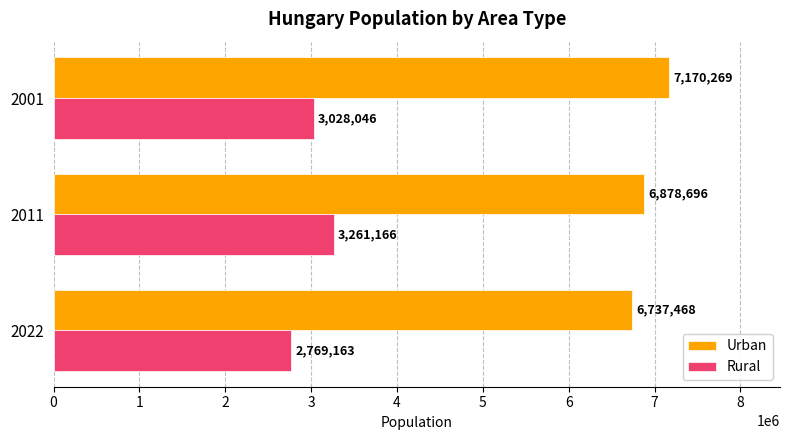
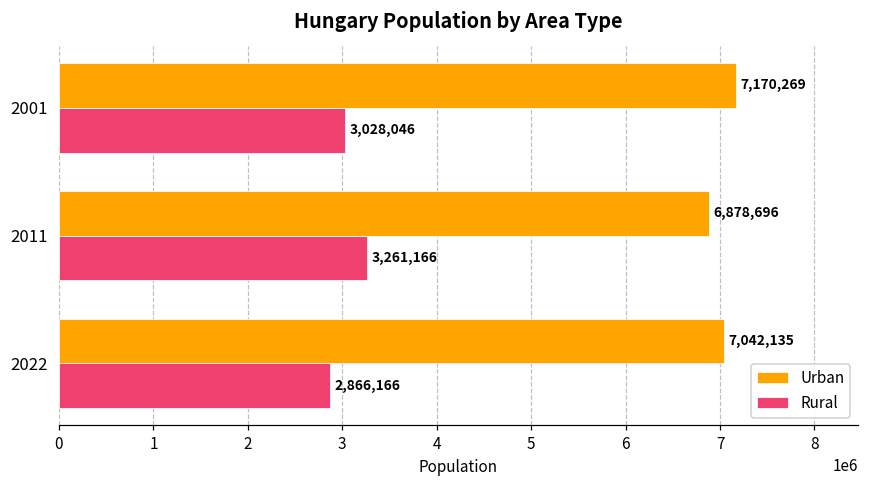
  {
    "Urban": {
      "2001": "7,170,269",
      "2011": "6,878,696",
-     "2022": "6,737,468"
+     "2022": "7,042,135"
    },
    "Rural": {
      "2001": "3,028,046",
      "2011": "3,261,166",
-     "2022": "2,769,163"
+     "2022": "2,866,166"
    }
  }
